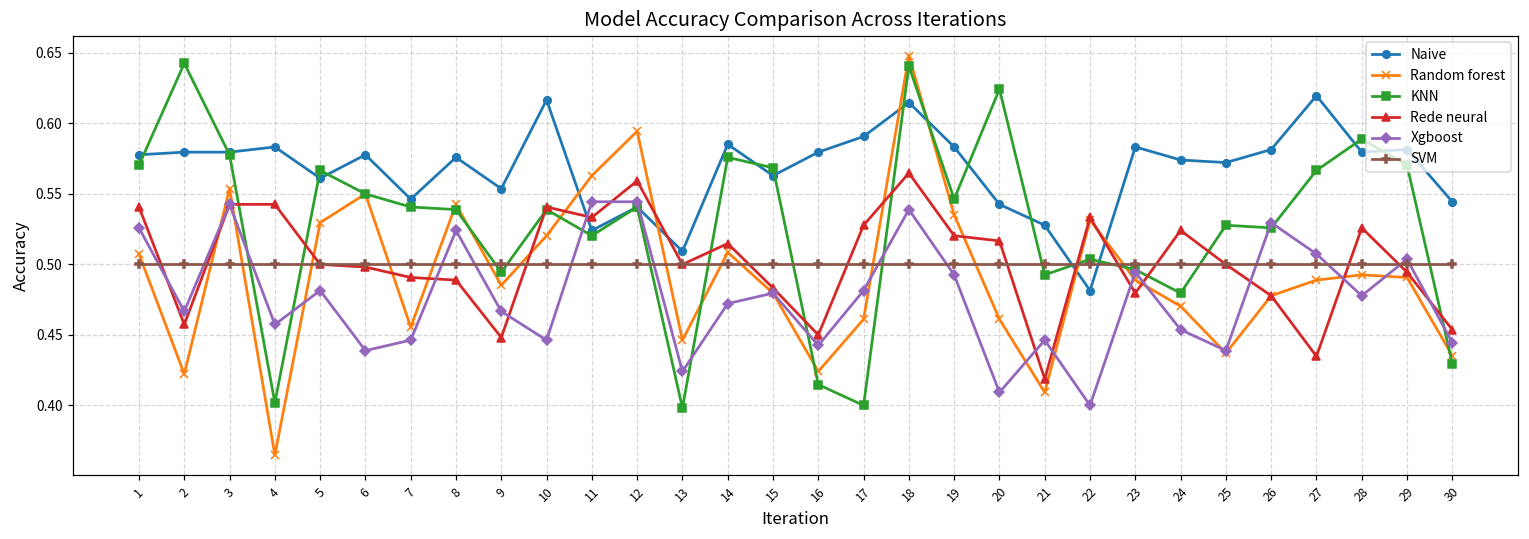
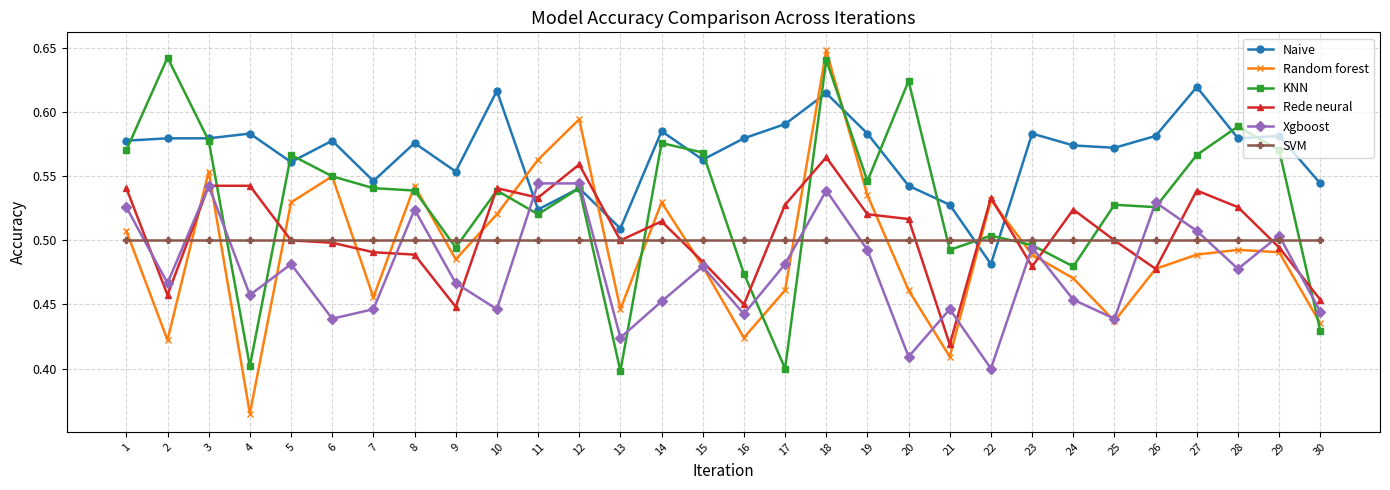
  {
    "Naive": {
      "1": 0.578,
      "2": 0.580,
      "4": 0.583,
      "5": 0.561,
      "6": 0.578,
      "7": 0.546,
      "8": 0.576,
      "9": 0.554,
      "10": 0.617,
      "11": 0.524,
      "13": 0.509,
      "14": 0.585,
      "15": 0.563,
      "16": 0.580,
      "17": 0.591,
      "18": 0.615,
      "19": 0.583,
      "20": 0.543,
      "21": 0.528,
      "22": 0.481,
      "23": 0.583,
      "24": 0.574,
      "25": 0.572,
      "26": 0.581,
      "27": 0.620,
      "28": 0.580,
      "30": 0.544
    },
    "Random forest": {
      "1": 0.507,
      "2": 0.422,
      "3": 0.554,
      "4": 0.365,
      "5": 0.530,
      "7": 0.456,
      "8": 0.543,
      "9": 0.485,
      "10": 0.520,
      "11": 0.563,
      "12": 0.594,
      "13": 0.446,
-     "14": 0.509,
+     "14": 0.530,
      "16": 0.424,
      "17": 0.461,
      "18": 0.648,
      "19": 0.535,
      "20": 0.461,
      "21": 0.409,
      "23": 0.489,
      "24": 0.470,
      "27": 0.489,
      "28": 0.493,
      "29": 0.491,
      "30": 0.435
    },
    "KNN": {
      "1": 0.570,
      "2": 0.643,
      "4": 0.402,
      "5": 0.567,
      "7": 0.541,
      "8": 0.539,
      "9": 0.494,
      "11": 0.520,
      "13": 0.398,
      "14": 0.576,
      "15": 0.569,
-     "16": 0.415,
+     "16": 0.474,
      "17": 0.400,
      "18": 0.641,
      "19": 0.546,
      "20": 0.624,
      "21": 0.493,
      "22": 0.504,
      "24": 0.480,
      "25": 0.528,
      "26": 0.526,
      "27": 0.567,
      "28": 0.589,
      "30": 0.430
    },
    "Rede neural": {
      "1": 0.541,
      "2": 0.457,
      "4": 0.543,
      "7": 0.491,
      "8": 0.489,
      "9": 0.448,
      "11": 0.533,
      "12": 0.559,
      "14": 0.515,
      "15": 0.483,
      "16": 0.450,
      "17": 0.528,
      "18": 0.565,
      "19": 0.520,
      "20": 0.517,
      "21": 0.419,
      "23": 0.480,
      "24": 0.524,
-     "27": 0.435,
+     "27": 0.539,
      "28": 0.526,
      "29": 0.494,
      "30": 0.454
    },
    "Xgboost": {
      "1": 0.526,
      "2": 0.467,
      "4": 0.457,
      "5": 0.481,
      "6": 0.439,
      "7": 0.446,
      "8": 0.524,
      "9": 0.467,
      "10": 0.446,
      "11": 0.544,
      "12": 0.544,
      "13": 0.424,
-     "14": 0.472,
+     "14": 0.452,
      "16": 0.443,
      "17": 0.481,
      "18": 0.539,
      "19": 0.493,
      "20": 0.409,
      "21": 0.446,
      "22": 0.400,
      "24": 0.454,
      "26": 0.530,
      "27": 0.507,
      "28": 0.478,
      "29": 0.504,
      "30": 0.444
    },
    "SVM": {
      "1": 0.500,
      "2": 0.500,
      "3": 0.500,
      "4": 0.500,
      "7": 0.500,
      "8": 0.500,
      "9": 0.500,
      "10": 0.500,
      "11": 0.500,
      "12": 0.500,
      "14": 0.500,
      "15": 0.500,
      "16": 0.500,
      "17": 0.500,
      "18": 0.500,
      "19": 0.500,
      "20": 0.500,
      "21": 0.500,
      "22": 0.500,
      "23": 0.500,
      "24": 0.500,
      "26": 0.500,
      "27": 0.500,
      "28": 0.500,
      "29": 0.500,
      "30": 0.500
    }
  }
